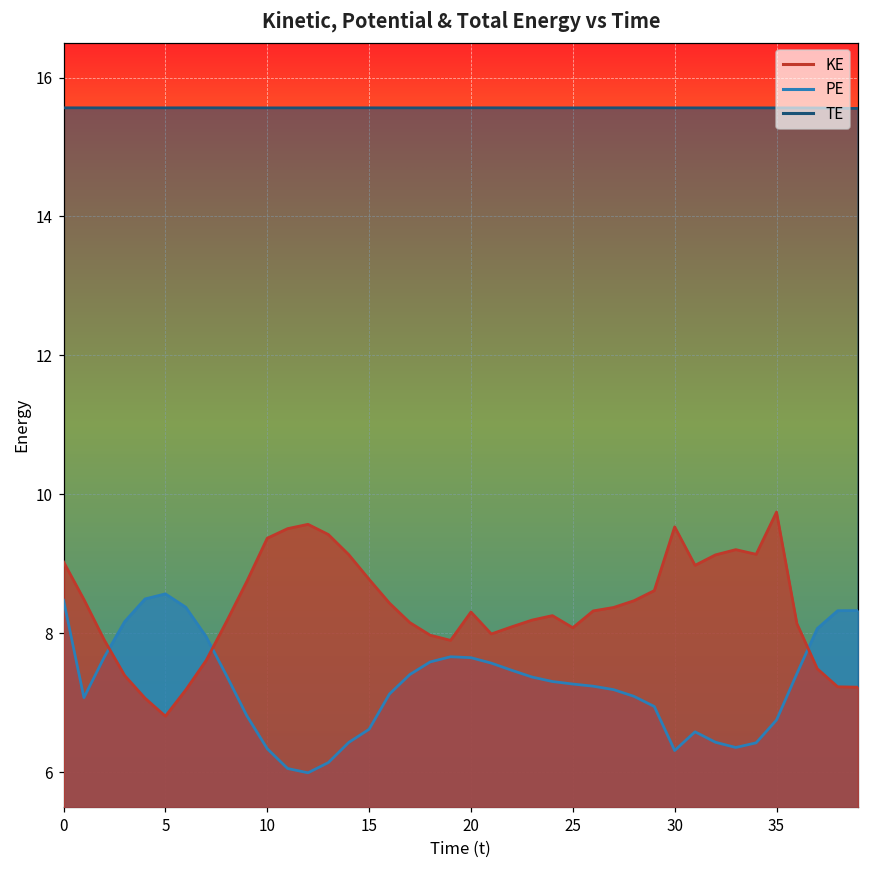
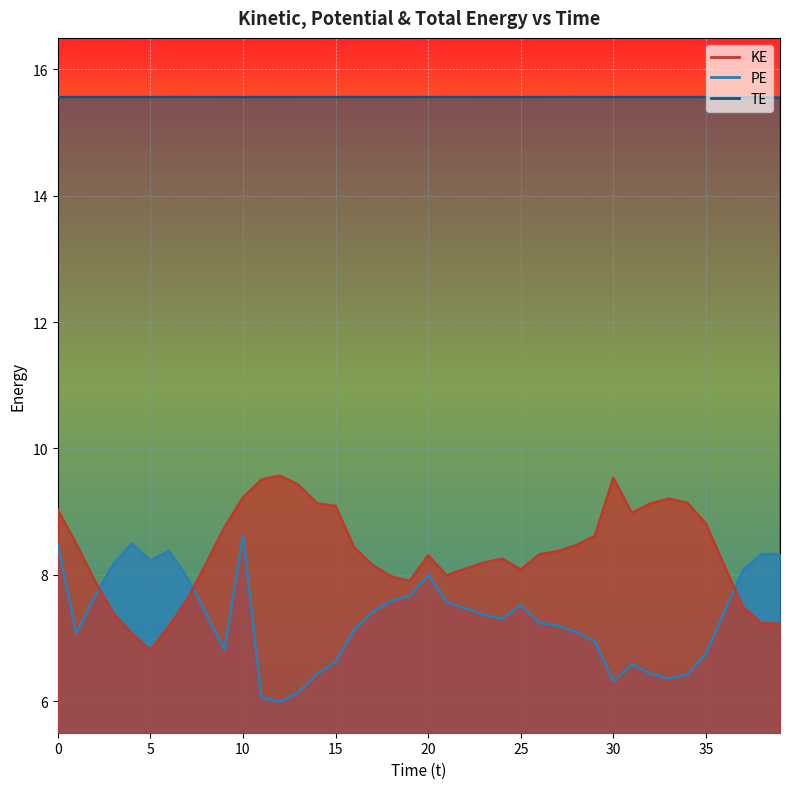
  {
    "TE": {
      "0": 15.6,
      "5": 15.6,
      "10": 15.6,
      "15": 15.6,
      "20": 15.6,
      "25": 15.6,
      "30": 15.6
    },
    "PE": {
      "0": 8.5,
-     "5": 8.6,
-     "10": 6.3,
+     "5": 8.2,
+     "10": 8.6,
      "15": 6.6,
-     "20": 7.7,
-     "25": 7.3,
+     "20": 8.0,
+     "25": 7.5,
      "30": 6.3,
      "35": 6.8
    },
    "KE": {
      "0": 9.0,
      "5": 6.8,
-     "10": 9.4,
-     "15": 8.8,
+     "10": 9.2,
+     "15": 9.1,
      "20": 8.3,
      "25": 8.1,
      "30": 9.5,
-     "35": 9.7
+     "35": 8.8
    }
  }
